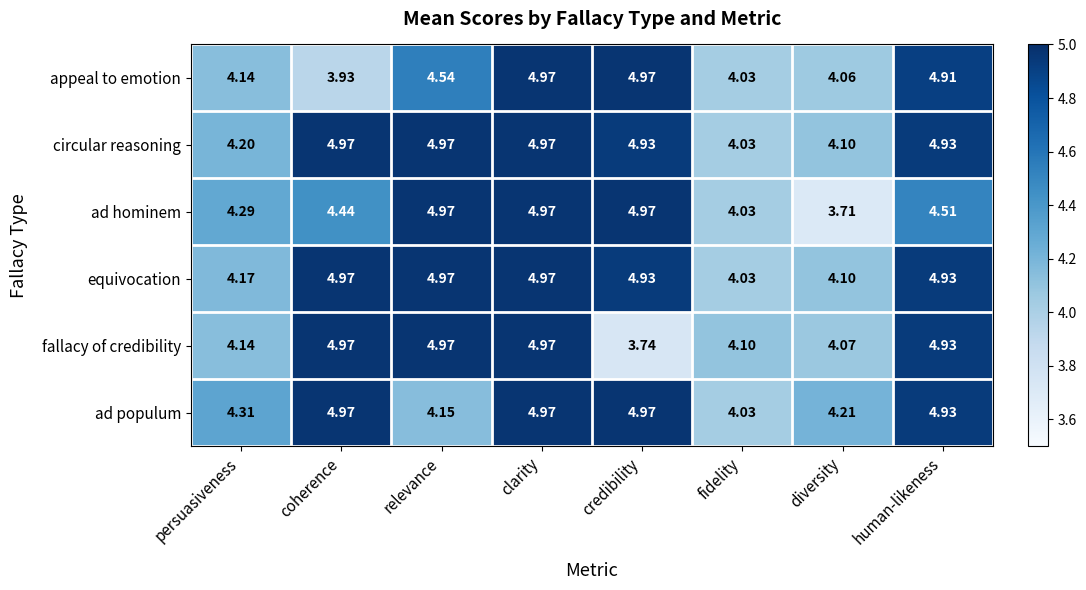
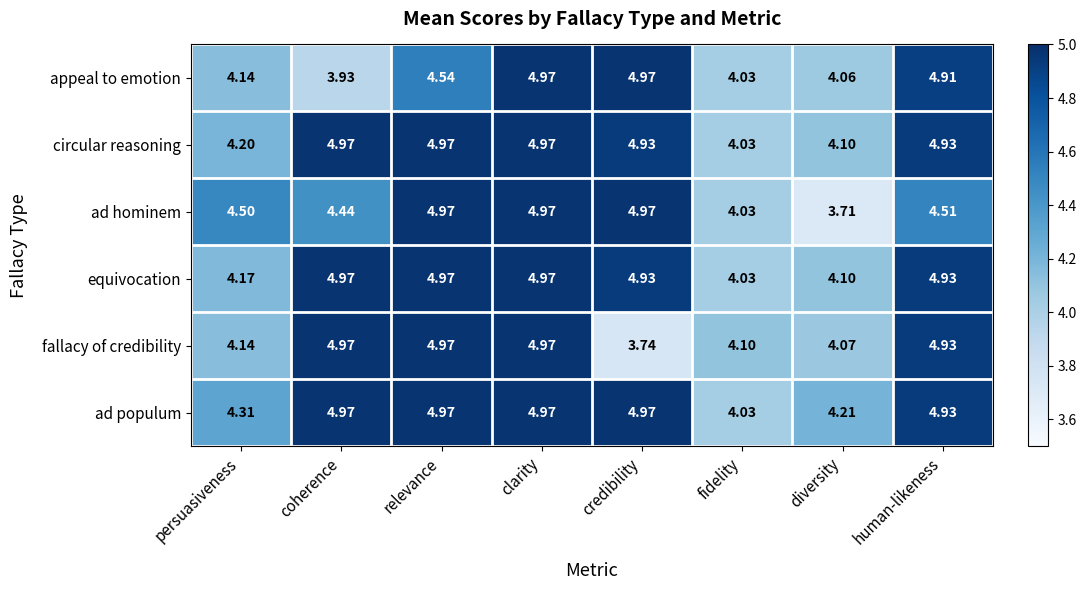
  {
    "appeal to emotion": {
      "persuasiveness": 4.14,
      "coherence": 3.93,
      "relevance": 4.54,
      "clarity": 4.97,
      "credibility": 4.97,
      "fidelity": 4.03,
      "diversity": 4.06,
      "human-likeness": 4.91
    },
    "circular reasoning": {
      "persuasiveness": 4.20,
      "coherence": 4.97,
      "relevance": 4.97,
      "clarity": 4.97,
      "credibility": 4.93,
      "fidelity": 4.03,
      "diversity": 4.10,
      "human-likeness": 4.93
    },
    "ad hominem": {
-     "persuasiveness": 4.29,
+     "persuasiveness": 4.50,
      "coherence": 4.44,
      "relevance": 4.97,
      "clarity": 4.97,
      "credibility": 4.97,
      "fidelity": 4.03,
      "diversity": 3.71,
      "human-likeness": 4.51
    },
    "equivocation": {
      "persuasiveness": 4.17,
      "coherence": 4.97,
      "relevance": 4.97,
      "clarity": 4.97,
      "credibility": 4.93,
      "fidelity": 4.03,
      "diversity": 4.10,
      "human-likeness": 4.93
    },
    "fallacy of credibility": {
      "persuasiveness": 4.14,
      "coherence": 4.97,
      "relevance": 4.97,
      "clarity": 4.97,
      "credibility": 3.74,
      "fidelity": 4.10,
      "diversity": 4.07,
      "human-likeness": 4.93
    },
    "ad populum": {
      "persuasiveness": 4.31,
      "coherence": 4.97,
-     "relevance": 4.15,
+     "relevance": 4.97,
      "clarity": 4.97,
      "credibility": 4.97,
      "fidelity": 4.03,
      "diversity": 4.21,
      "human-likeness": 4.93
    }
  }
